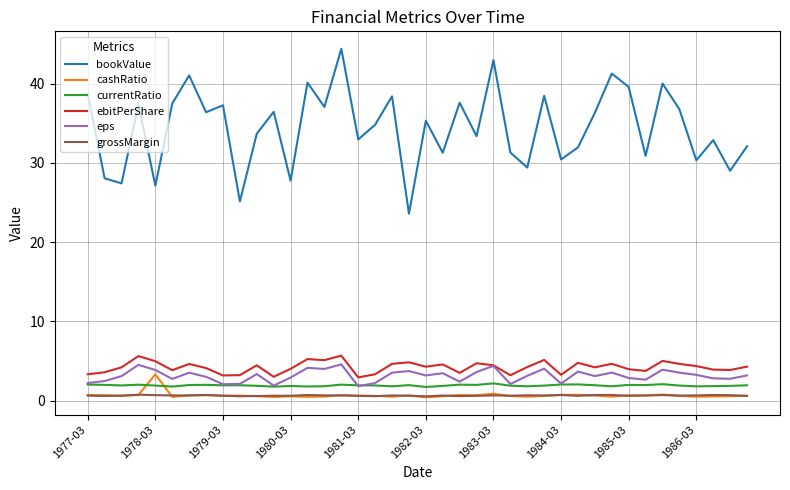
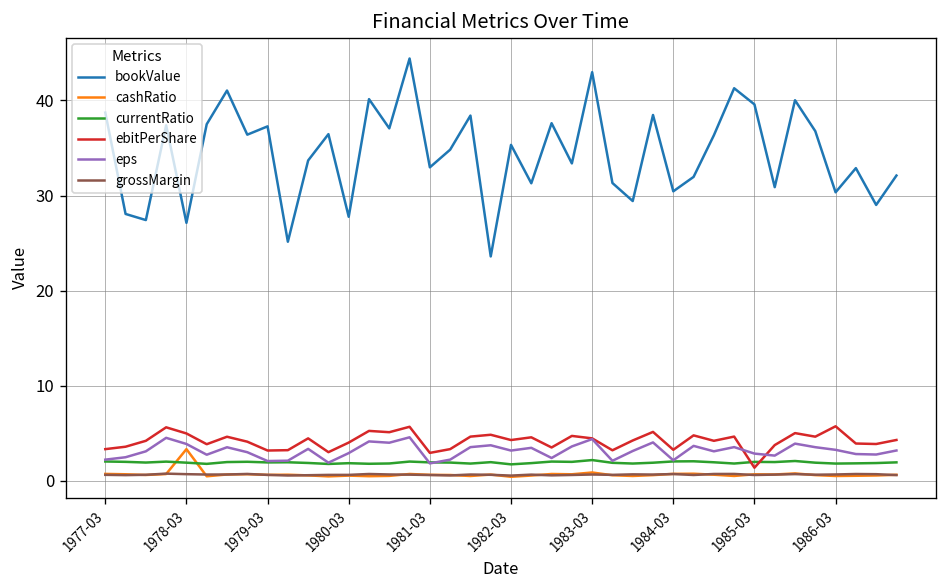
  {
    "bookValue": {
      "1978-03": 27,
      "1979-03": 37,
      "1980-03": 28,
      "1981-03": 33,
      "1982-03": 35,
      "1983-03": 43,
      "1984-03": 30,
      "1985-03": 40,
      "1986-03": 30
    },
    "cashRatio": {
      "1978-03": 3
    },
    "currentRatio": {
      "1978-03": 2,
      "1980-03": 2,
      "1982-03": 2,
      "1983-03": 2,
      "1985-03": 2,
      "1986-03": 2
    },
    "ebitPerShare": {
      "1977-03": 3,
      "1978-03": 5,
      "1979-03": 3,
      "1980-03": 4,
      "1981-03": 3,
      "1982-03": 4,
      "1984-03": 3,
-     "1985-03": 4,
-     "1986-03": 4
+     "1985-03": 1,
+     "1986-03": 6
    },
    "eps": {
      "1978-03": 4,
      "1980-03": 3,
      "1982-03": 3,
      "1985-03": 3,
      "1986-03": 3
    },
    "grossMargin": {
      "1978-03": 1
    }
  }
